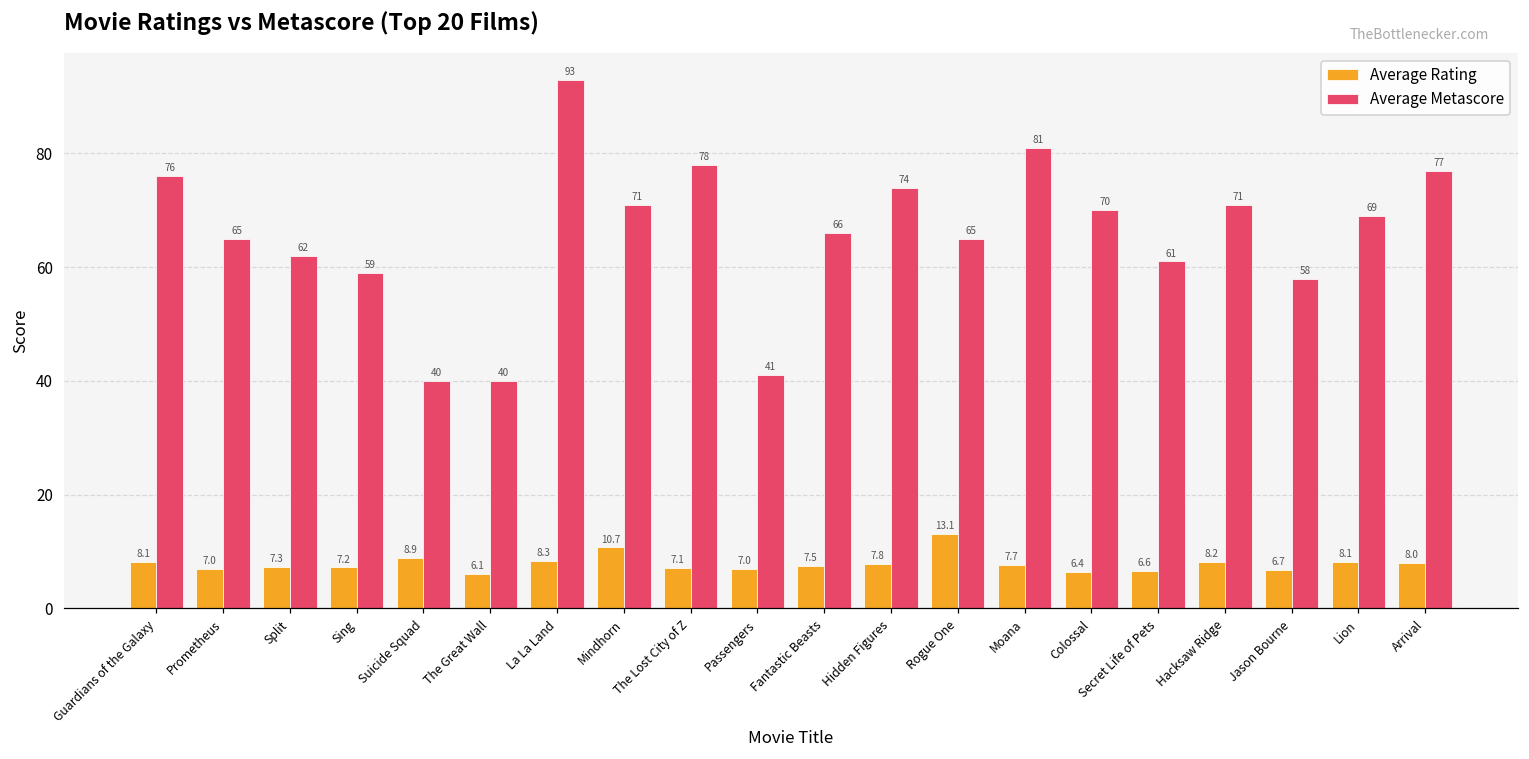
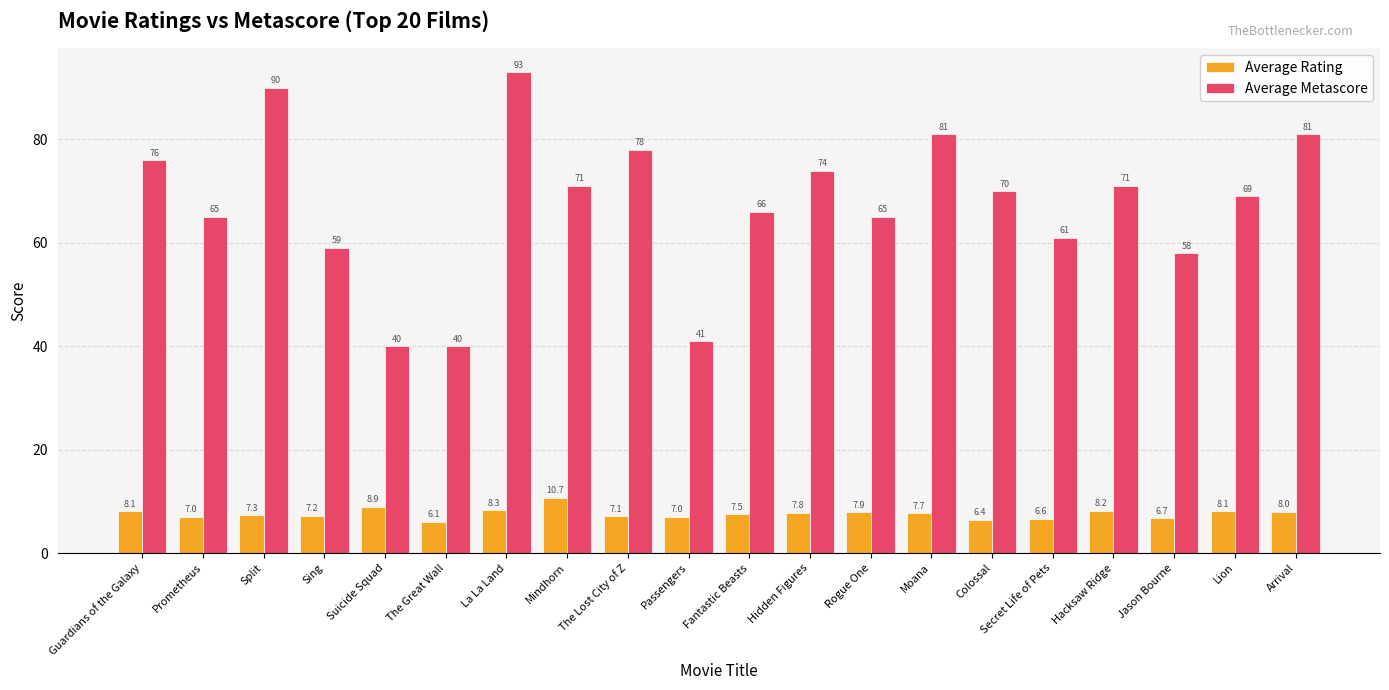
  {
    "Average Rating": {
      "Guardians of the Galaxy": 8.1,
      "Prometheus": 7.0,
      "Split": 7.3,
      "Sing": 7.2,
      "Suicide Squad": 8.9,
      "The Great Wall": 6.1,
      "La La Land": 8.3,
      "Mindhorn": 10.7,
      "The Lost City of Z": 7.1,
      "Passengers": 7.0,
      "Fantastic Beasts": 7.5,
      "Hidden Figures": 7.8,
-     "Rogue One": 13.1,
+     "Rogue One": 7.9,
      "Moana": 7.7,
      "Colossal": 6.4,
      "Secret Life of Pets": 6.6,
      "Hacksaw Ridge": 8.2,
      "Jason Bourne": 6.7,
      "Lion": 8.1,
      "Arrival": 8.0
    },
    "Average Metascore": {
      "Guardians of the Galaxy": 76,
      "Prometheus": 65,
-     "Split": 62,
+     "Split": 90,
      "Sing": 59,
      "Suicide Squad": 40,
      "The Great Wall": 40,
      "La La Land": 93,
      "Mindhorn": 71,
      "The Lost City of Z": 78,
      "Passengers": 41,
      "Fantastic Beasts": 66,
      "Hidden Figures": 74,
      "Rogue One": 65,
      "Moana": 81,
      "Colossal": 70,
      "Secret Life of Pets": 61,
      "Hacksaw Ridge": 71,
      "Jason Bourne": 58,
      "Lion": 69,
-     "Arrival": 77
+     "Arrival": 81
    }
  }
